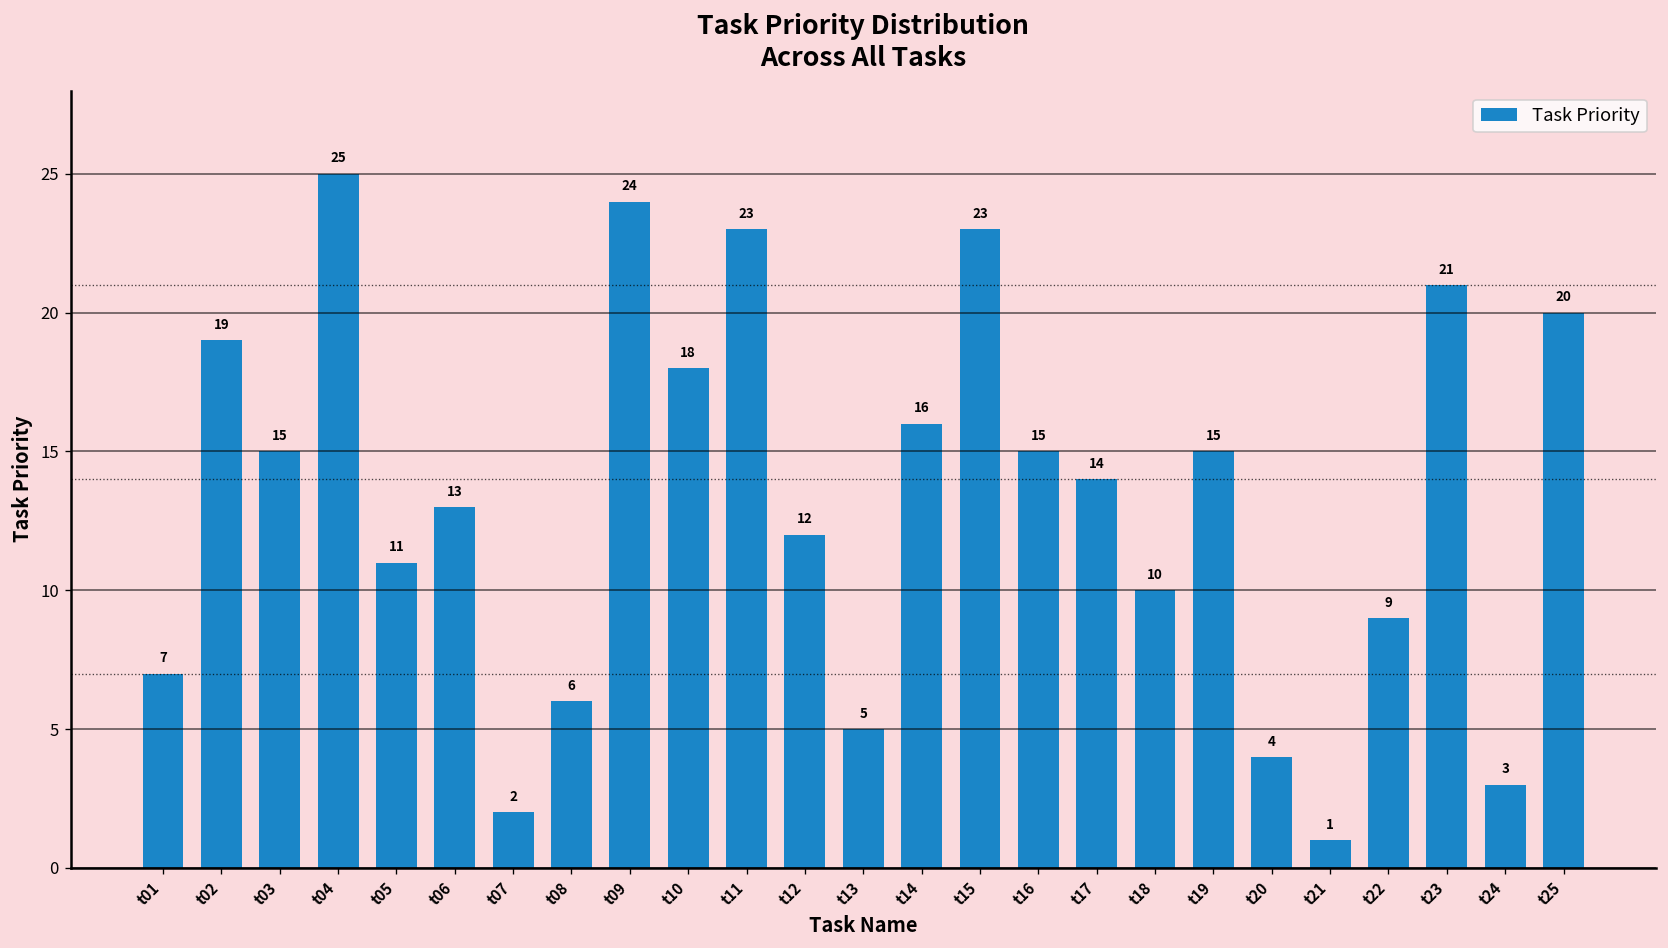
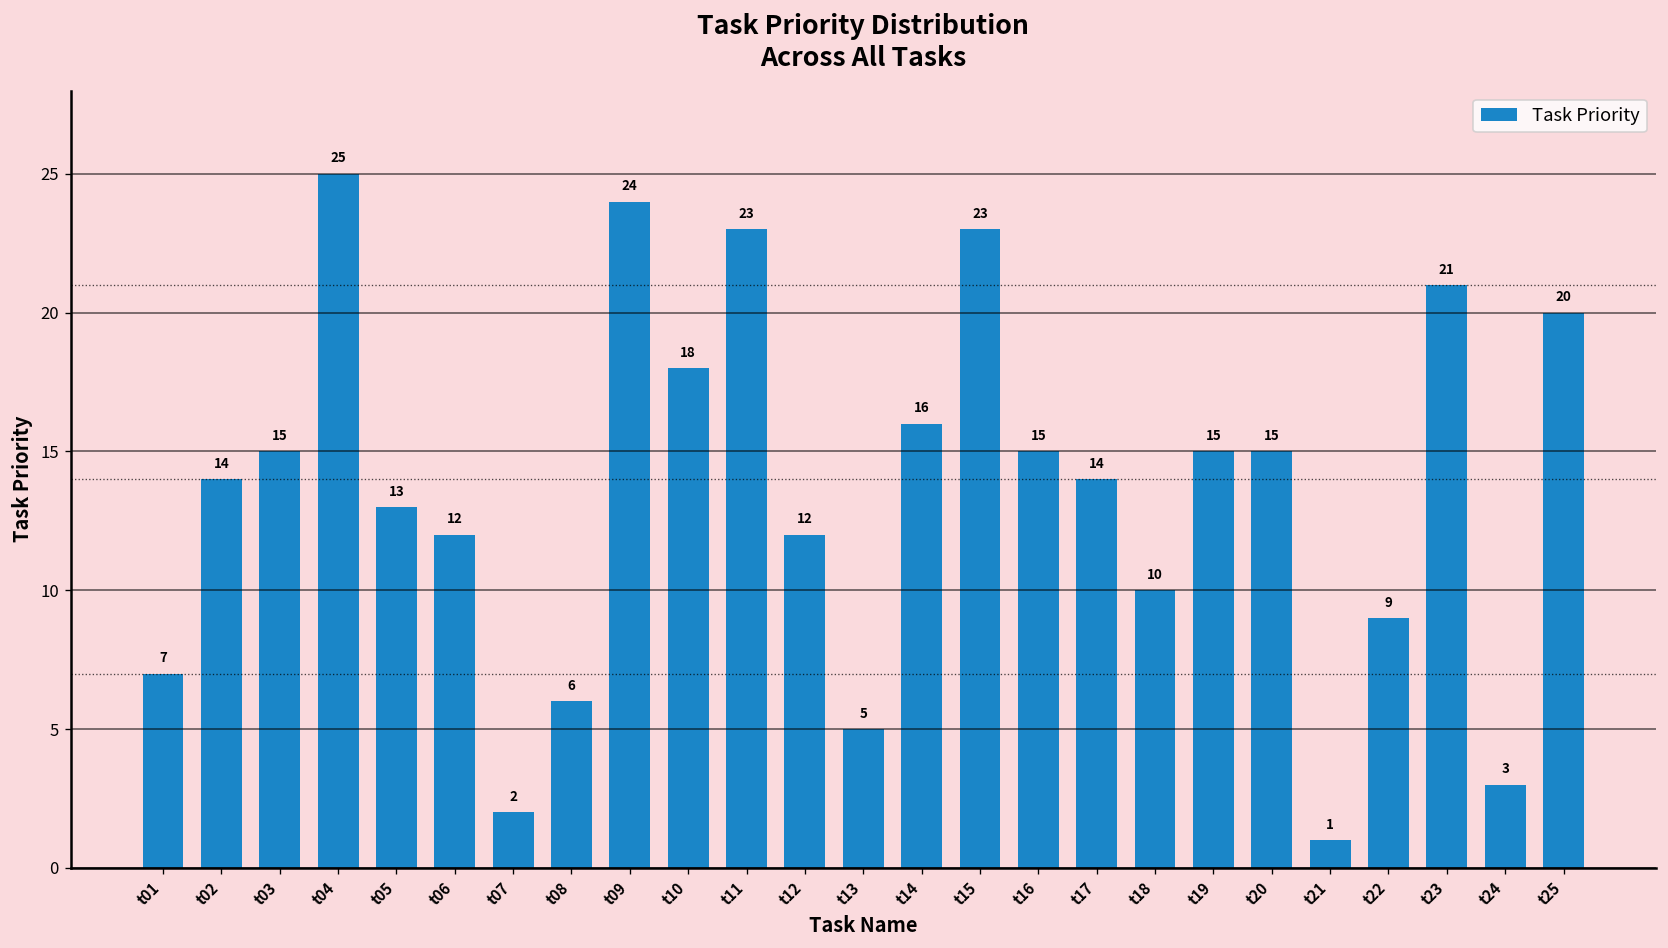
  {
    "t01": 7,
-   "t02": 19,
+   "t02": 14,
    "t03": 15,
    "t04": 25,
-   "t05": 11,
-   "t06": 13,
+   "t05": 13,
+   "t06": 12,
    "t07": 2,
    "t08": 6,
    "t09": 24,
    "t10": 18,
    "t11": 23,
    "t12": 12,
    "t13": 5,
    "t14": 16,
    "t15": 23,
    "t16": 15,
    "t17": 14,
    "t18": 10,
    "t19": 15,
-   "t20": 4,
+   "t20": 15,
    "t21": 1,
    "t22": 9,
    "t23": 21,
    "t24": 3,
    "t25": 20
  }
